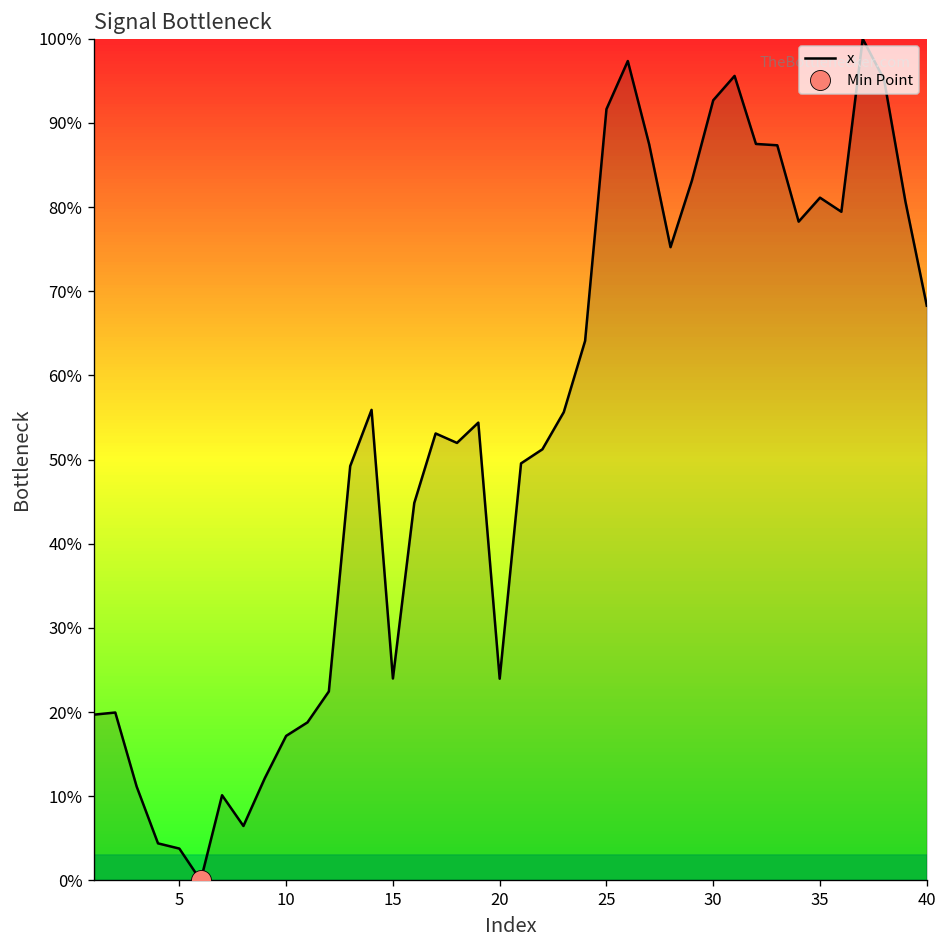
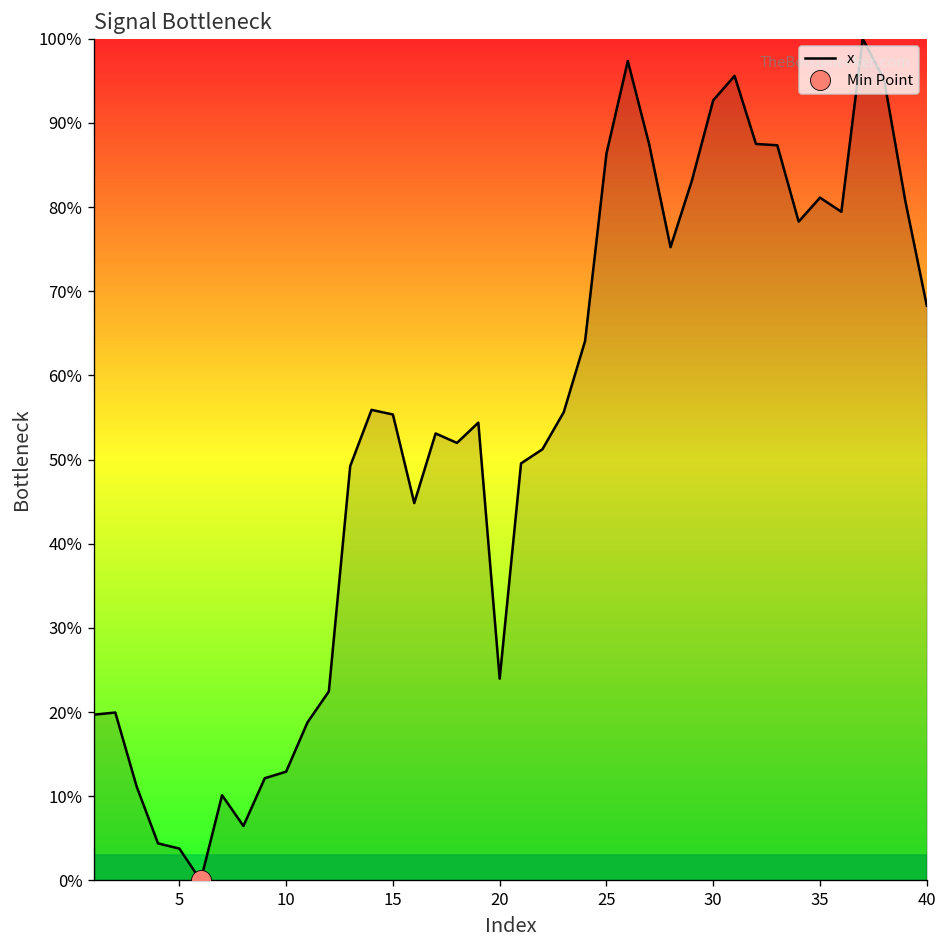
  {
    "x": {
      "5": "4%",
-     "10": "17%",
-     "15": "24%",
+     "10": "13%",
+     "15": "55%",
      "20": "24%",
-     "25": "92%",
+     "25": "86%",
      "30": "93%",
      "35": "81%",
      "40": "68%"
    }
  }
